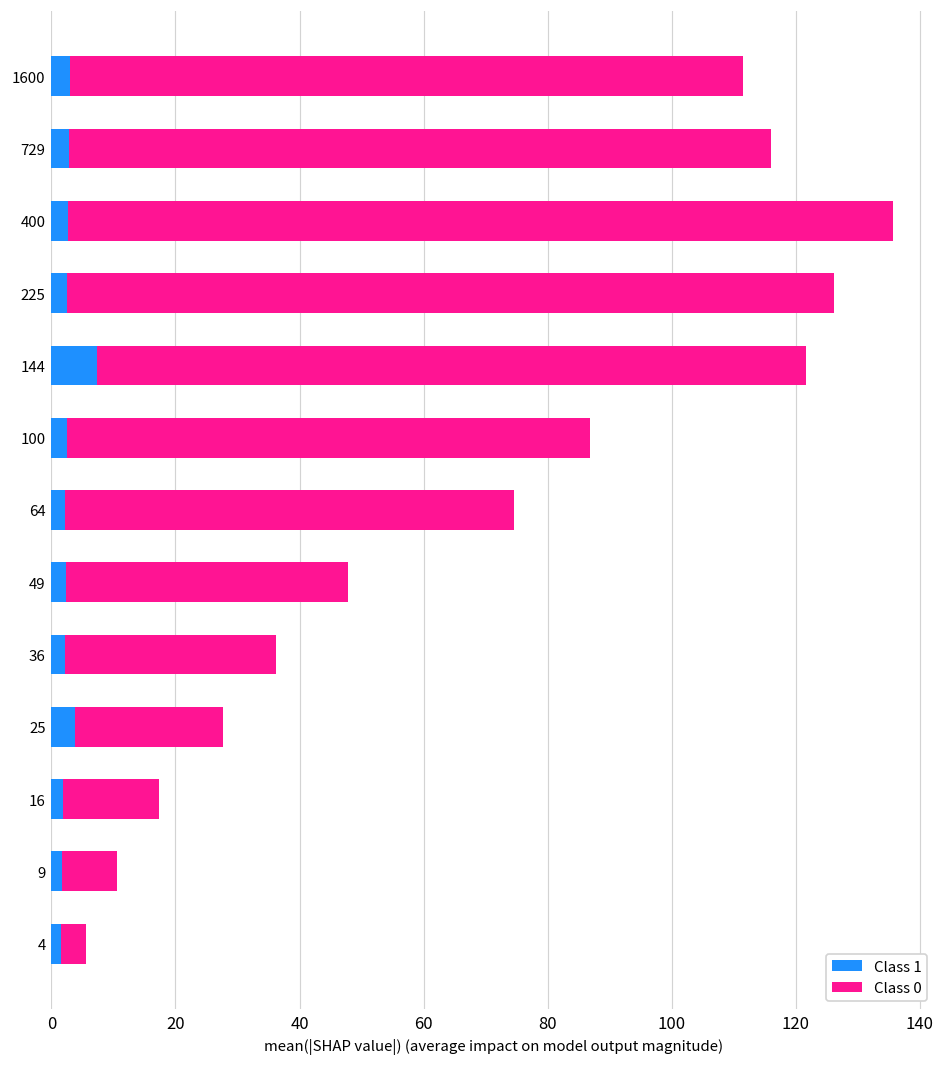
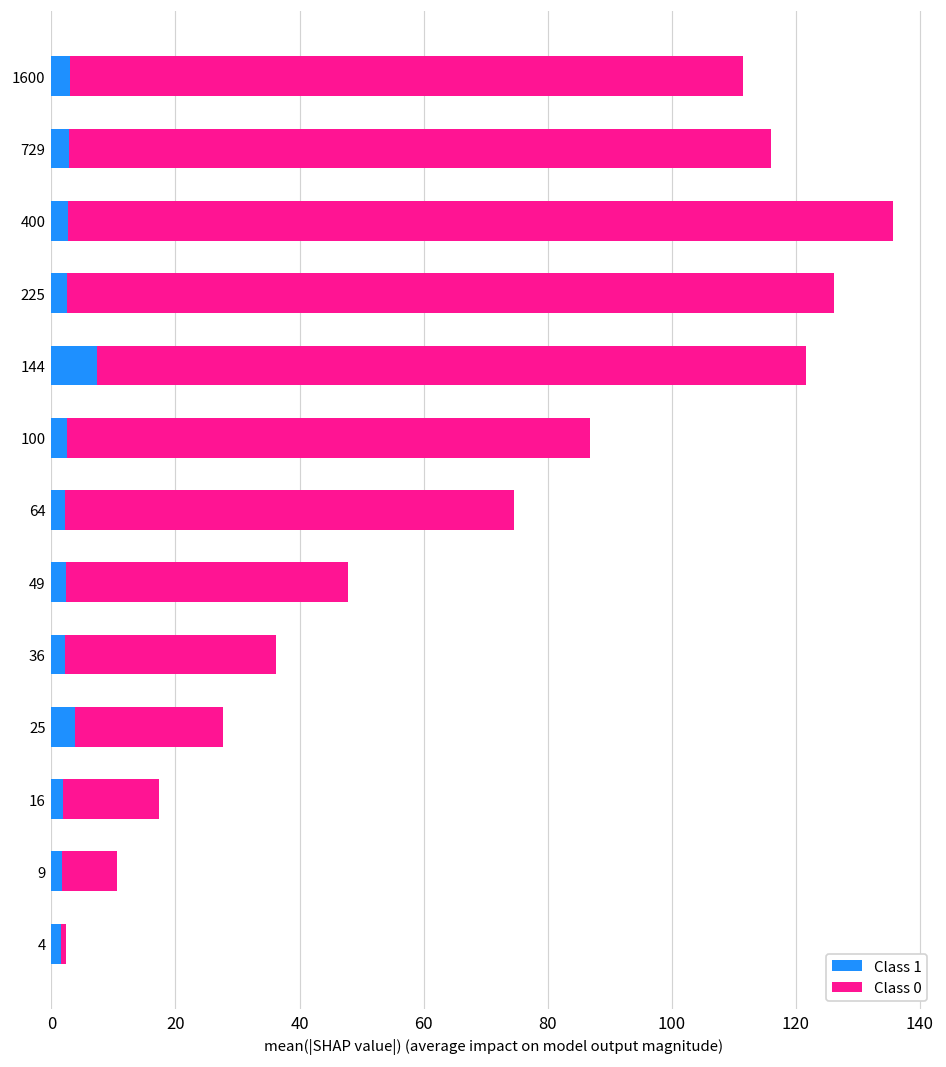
  {
    "Class 1": {
      "1600": 3,
      "729": 3,
      "400": 3,
      "225": 3,
      "144": 7,
      "100": 2,
      "64": 2,
      "49": 2,
      "36": 2,
      "25": 4,
      "16": 2,
      "9": 2,
      "4": 2
    },
    "Class 0": {
      "1600": 109,
      "729": 113,
      "400": 133,
      "225": 124,
      "144": 114,
      "100": 84,
      "64": 72,
      "49": 46,
      "36": 34,
      "25": 24,
      "16": 16,
      "9": 9,
-     "4": 4
+     "4": 1
    }
  }
